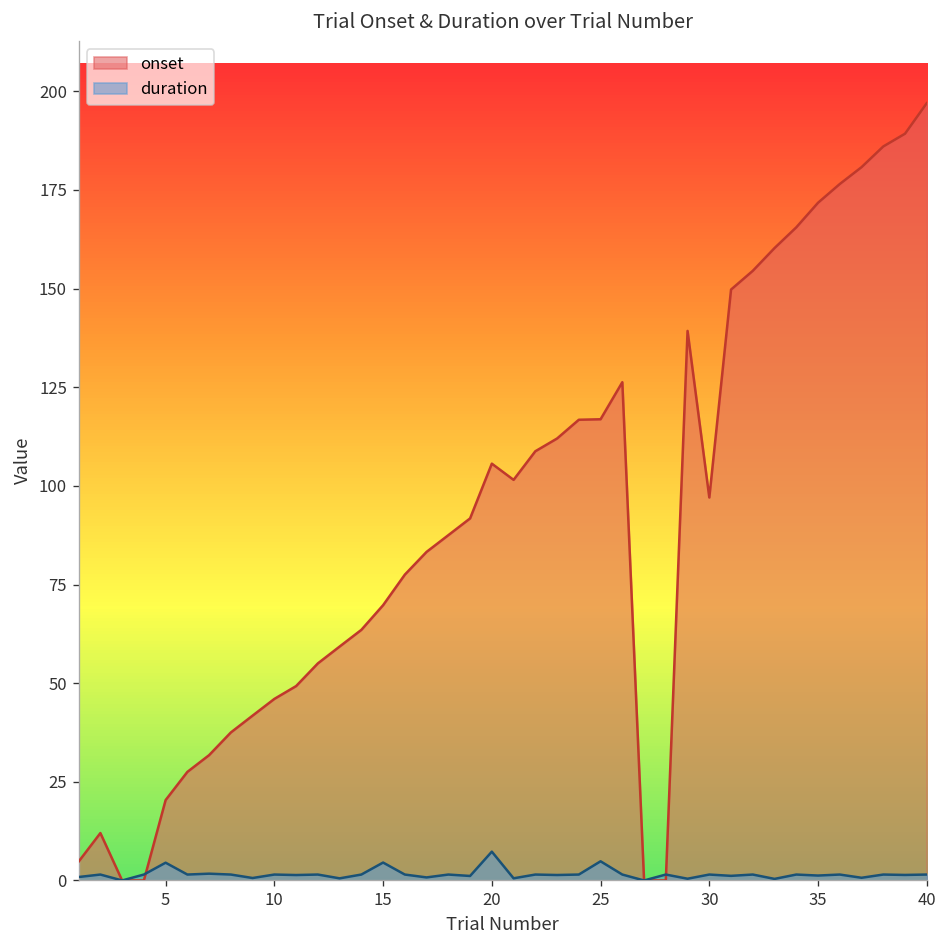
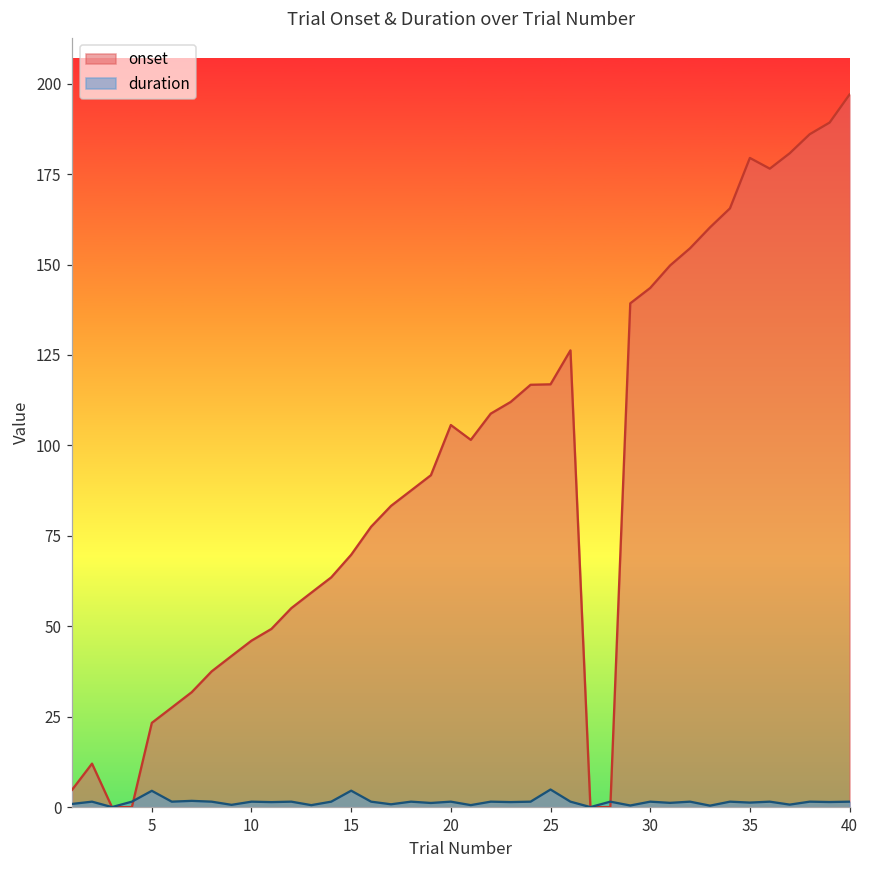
  {
    "onset": {
-     "5": 20,
+     "5": 23,
      "10": 46,
      "15": 70,
      "20": 106,
      "25": 117,
-     "30": 97,
-     "35": 172,
+     "30": 144,
+     "35": 179,
      "40": 197
    },
    "duration": {
      "5": 5,
      "10": 2,
      "15": 5,
-     "20": 7,
+     "20": 2,
      "25": 5,
      "30": 2,
      "35": 1,
      "40": 2
    }
  }
